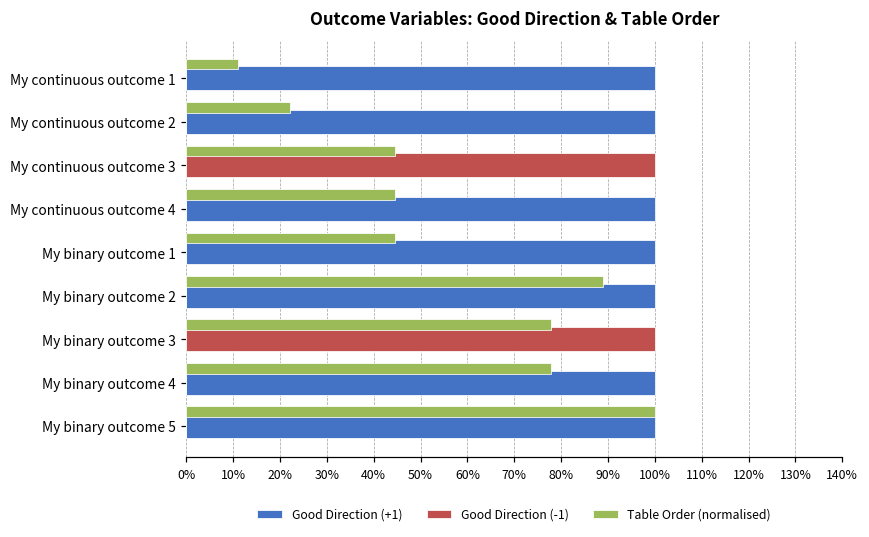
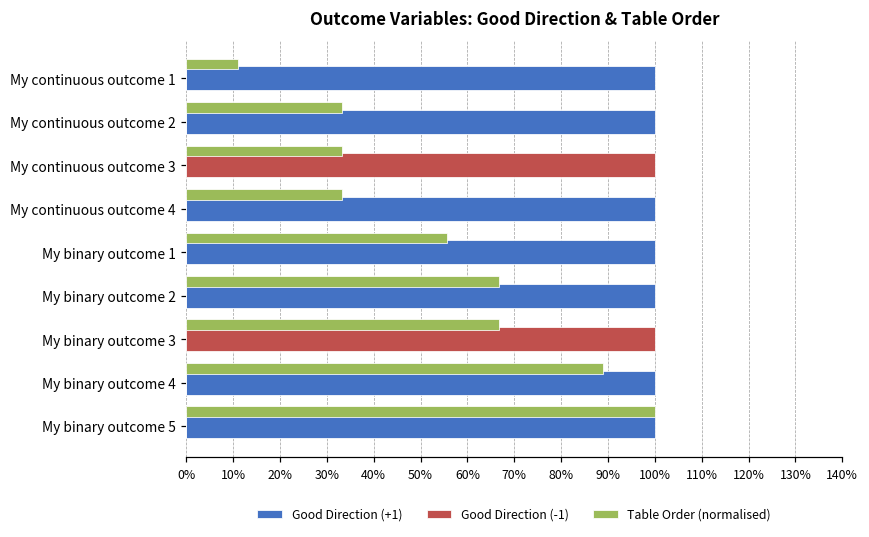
  {
    "Good Direction (+1)": {
      "My continuous outcome 1": "100%",
      "My continuous outcome 2": "100%",
      "My continuous outcome 3": "0%",
      "My continuous outcome 4": "100%",
      "My binary outcome 1": "100%",
      "My binary outcome 2": "100%",
      "My binary outcome 3": "0%",
      "My binary outcome 4": "100%",
      "My binary outcome 5": "100%"
    },
    "Good Direction (-1)": {
      "My continuous outcome 1": "0%",
      "My continuous outcome 2": "0%",
      "My continuous outcome 3": "100%",
      "My continuous outcome 4": "0%",
      "My binary outcome 1": "0%",
      "My binary outcome 2": "0%",
      "My binary outcome 3": "100%",
      "My binary outcome 4": "0%",
      "My binary outcome 5": "0%"
    },
    "Table Order (normalised)": {
      "My continuous outcome 1": "11%",
-     "My continuous outcome 2": "22%",
-     "My continuous outcome 3": "44%",
-     "My continuous outcome 4": "44%",
-     "My binary outcome 1": "44%",
-     "My binary outcome 2": "89%",
-     "My binary outcome 3": "78%",
-     "My binary outcome 4": "78%",
+     "My continuous outcome 2": "33%",
+     "My continuous outcome 3": "33%",
+     "My continuous outcome 4": "33%",
+     "My binary outcome 1": "56%",
+     "My binary outcome 2": "67%",
+     "My binary outcome 3": "67%",
+     "My binary outcome 4": "89%",
      "My binary outcome 5": "100%"
    }
  }
